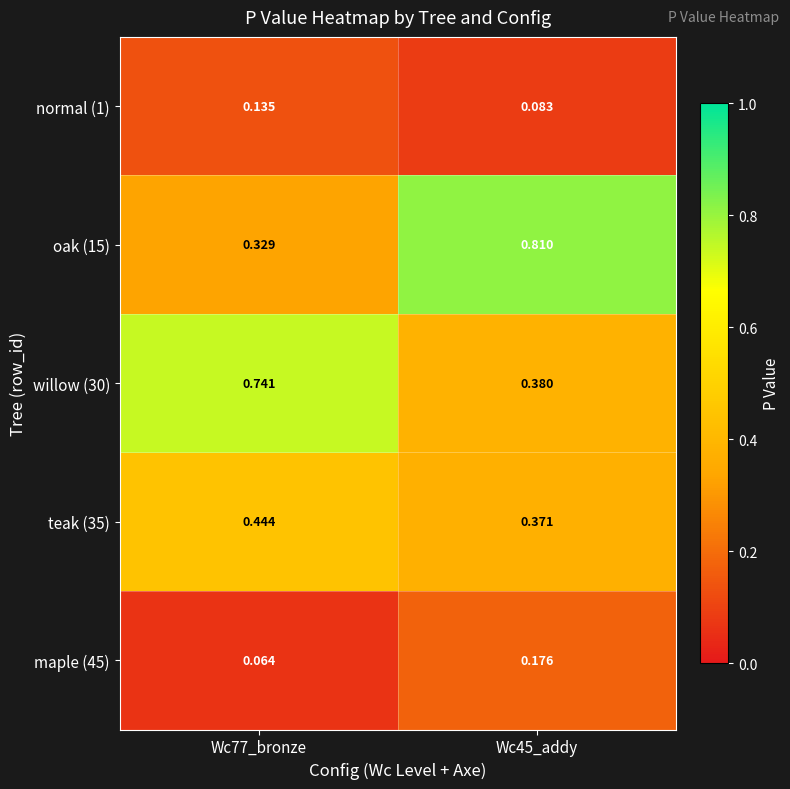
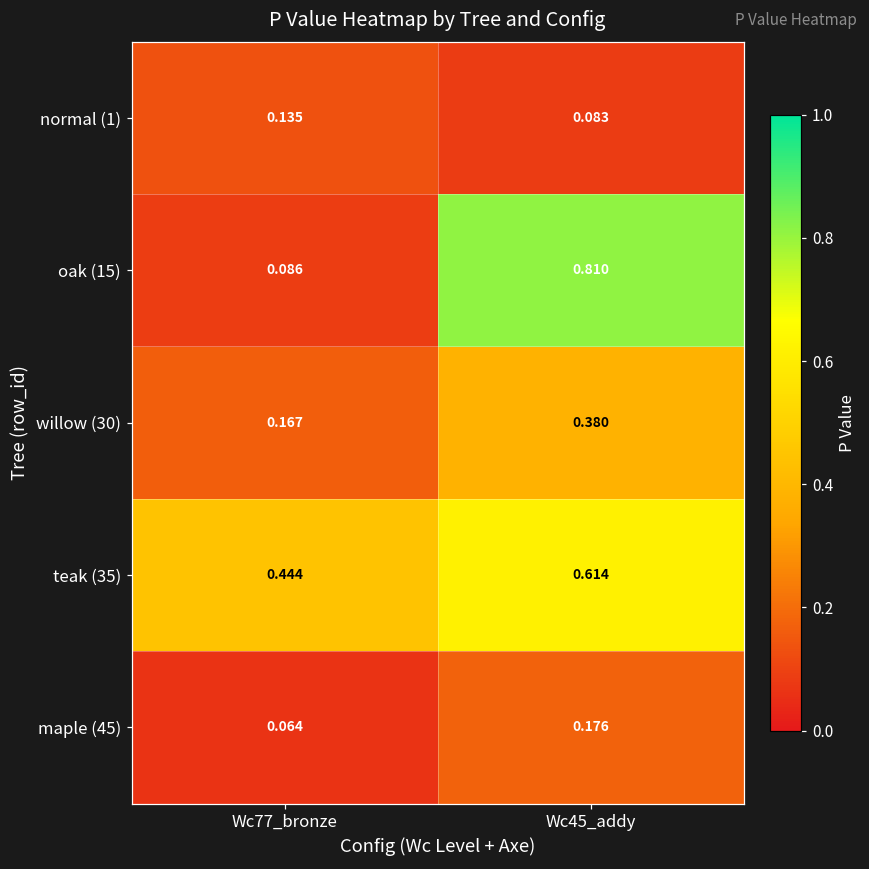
  {
    "normal (1)": {
      "Wc77_bronze": 0.135,
      "Wc45_addy": 0.083
    },
    "oak (15)": {
-     "Wc77_bronze": 0.329,
+     "Wc77_bronze": 0.086,
      "Wc45_addy": 0.810
    },
    "willow (30)": {
-     "Wc77_bronze": 0.741,
+     "Wc77_bronze": 0.167,
      "Wc45_addy": 0.380
    },
    "teak (35)": {
      "Wc77_bronze": 0.444,
-     "Wc45_addy": 0.371
+     "Wc45_addy": 0.614
    },
    "maple (45)": {
      "Wc77_bronze": 0.064,
      "Wc45_addy": 0.176
    }
  }
